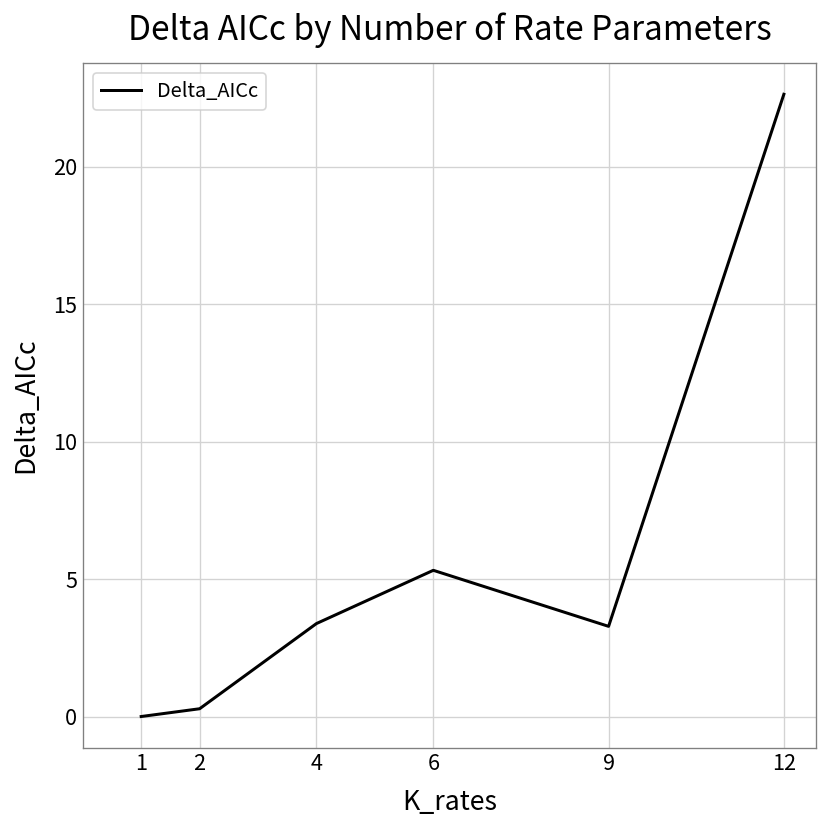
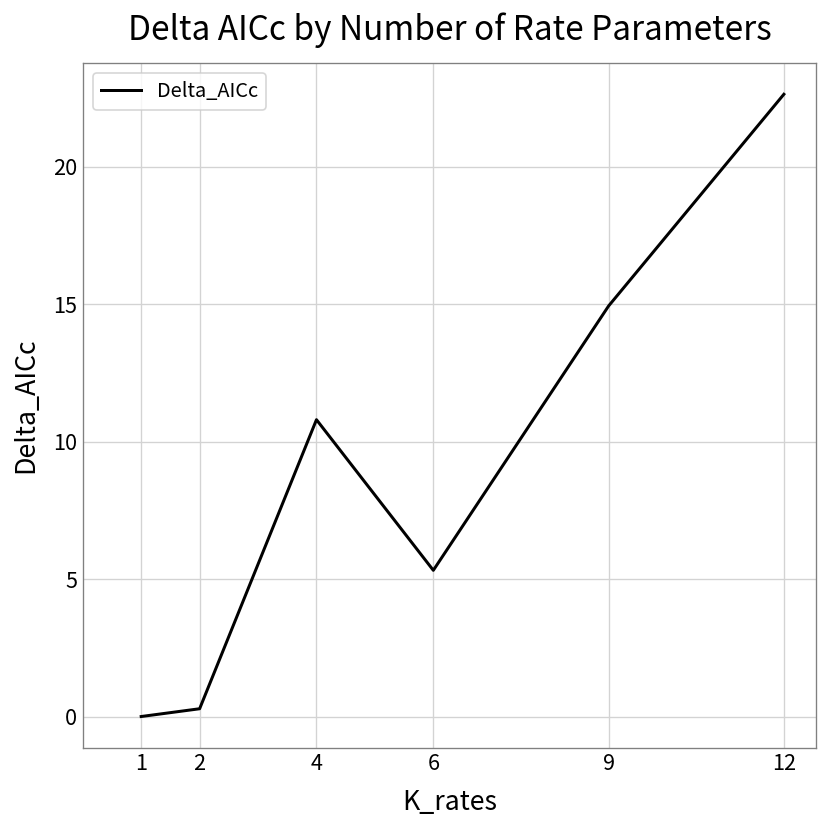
  {
    "1": 0.0,
    "2": 0.3,
-   "4": 3.4,
+   "4": 10.8,
    "6": 5.3,
-   "9": 3.3,
+   "9": 14.9,
    "12": 22.6
  }
